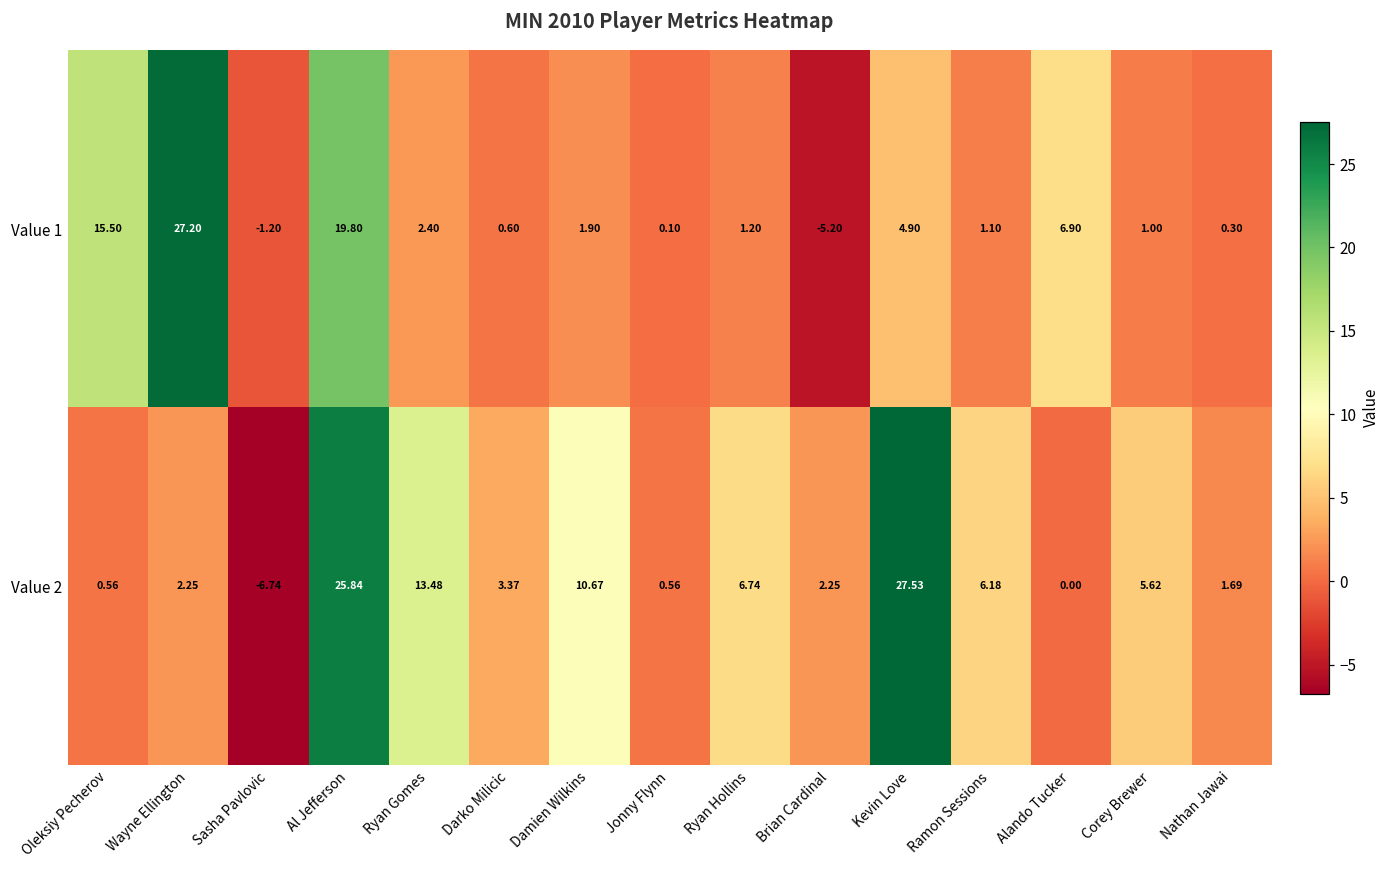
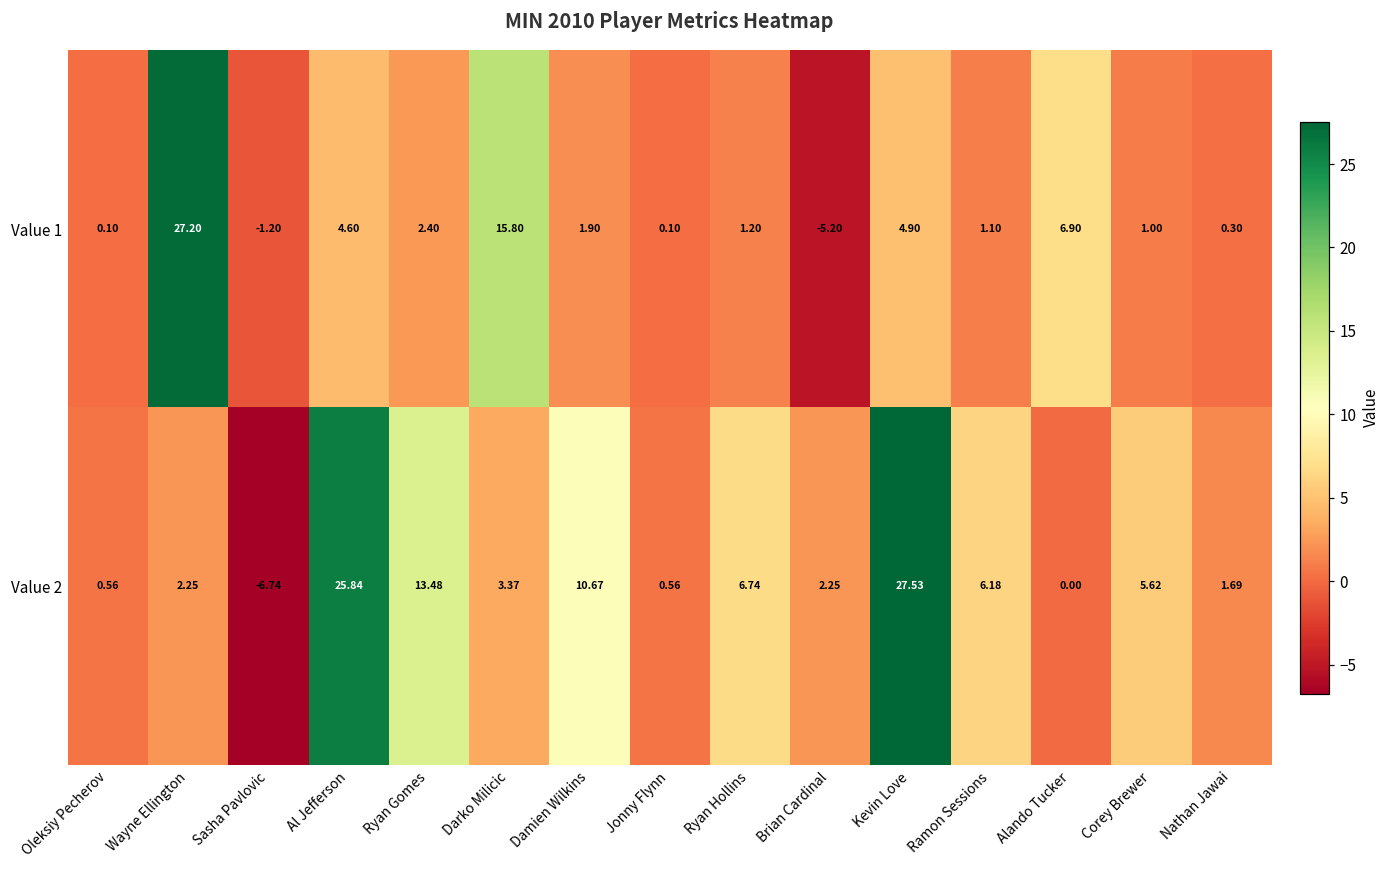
  {
    "Value 1": {
-     "Oleksiy Pecherov": 15.50,
+     "Oleksiy Pecherov": 0.10,
      "Wayne Ellington": 27.20,
      "Sasha Pavlovic": -1.20,
-     "Al Jefferson": 19.80,
+     "Al Jefferson": 4.60,
      "Ryan Gomes": 2.40,
-     "Darko Milicic": 0.60,
+     "Darko Milicic": 15.80,
      "Damien Wilkins": 1.90,
      "Jonny Flynn": 0.10,
      "Ryan Hollins": 1.20,
      "Brian Cardinal": -5.20,
      "Kevin Love": 4.90,
      "Ramon Sessions": 1.10,
      "Alando Tucker": 6.90,
      "Corey Brewer": 1.00,
      "Nathan Jawai": 0.30
    },
    "Value 2": {
      "Oleksiy Pecherov": 0.56,
      "Wayne Ellington": 2.25,
      "Sasha Pavlovic": -6.74,
      "Al Jefferson": 25.84,
      "Ryan Gomes": 13.48,
      "Darko Milicic": 3.37,
      "Damien Wilkins": 10.67,
      "Jonny Flynn": 0.56,
      "Ryan Hollins": 6.74,
      "Brian Cardinal": 2.25,
      "Kevin Love": 27.53,
      "Ramon Sessions": 6.18,
      "Alando Tucker": 0.00,
      "Corey Brewer": 5.62,
      "Nathan Jawai": 1.69
    }
  }
